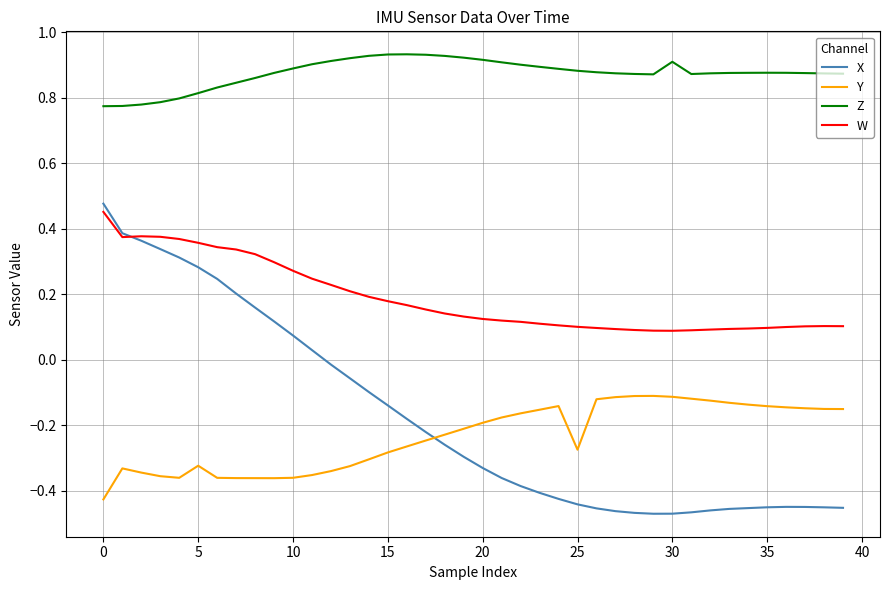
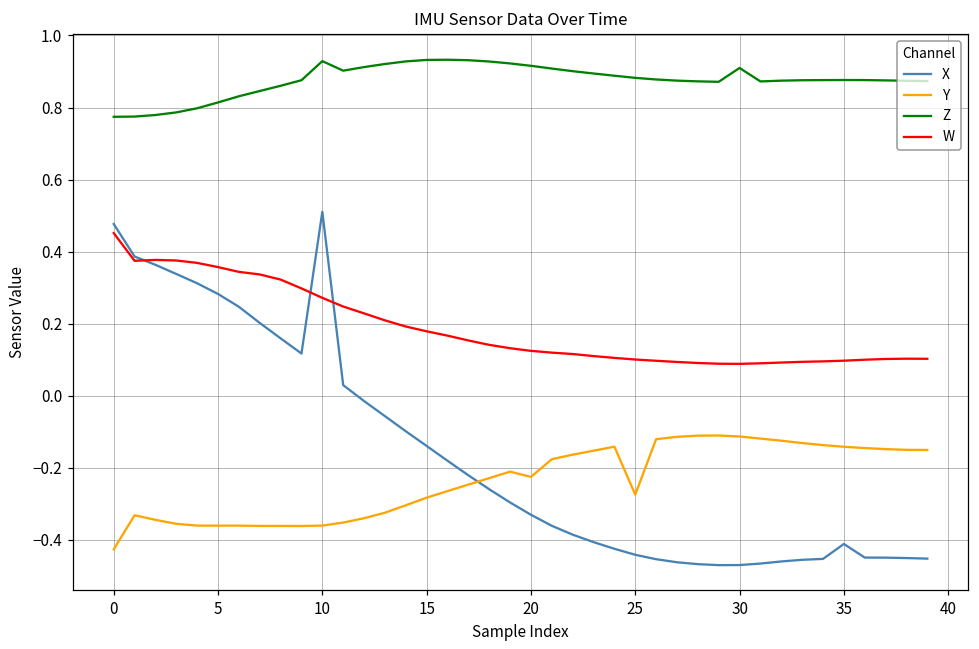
  {
    "X": {
      "0": 0.48,
      "5": 0.28,
-     "10": 0.07,
+     "10": 0.51,
      "15": -0.14,
      "20": -0.33,
      "25": -0.44,
      "30": -0.47,
-     "35": -0.45
+     "35": -0.41
    },
    "Y": {
      "0": -0.43,
-     "5": -0.32,
+     "5": -0.36,
      "10": -0.36,
      "15": -0.28,
-     "20": -0.19,
+     "20": -0.23,
      "25": -0.27,
      "30": -0.11,
      "35": -0.14
    },
    "Z": {
      "0": 0.77,
      "5": 0.81,
-     "10": 0.89,
+     "10": 0.93,
      "15": 0.93,
      "20": 0.92,
      "25": 0.88,
      "30": 0.91,
      "35": 0.88
    },
    "W": {
      "0": 0.45,
      "5": 0.36,
      "10": 0.27,
      "15": 0.18,
      "20": 0.12,
      "25": 0.10,
      "30": 0.09,
      "35": 0.10
    }
  }
